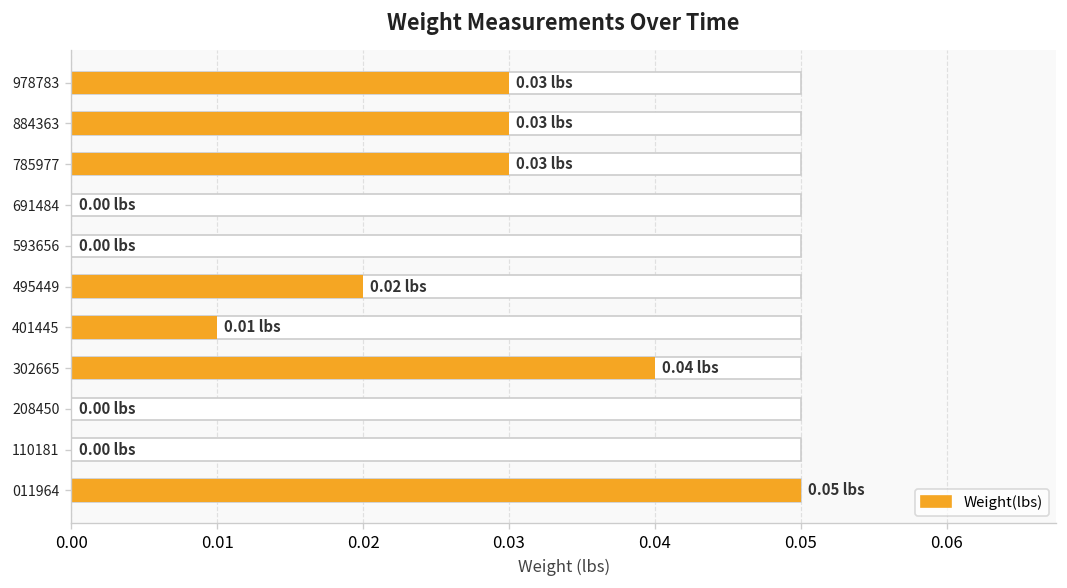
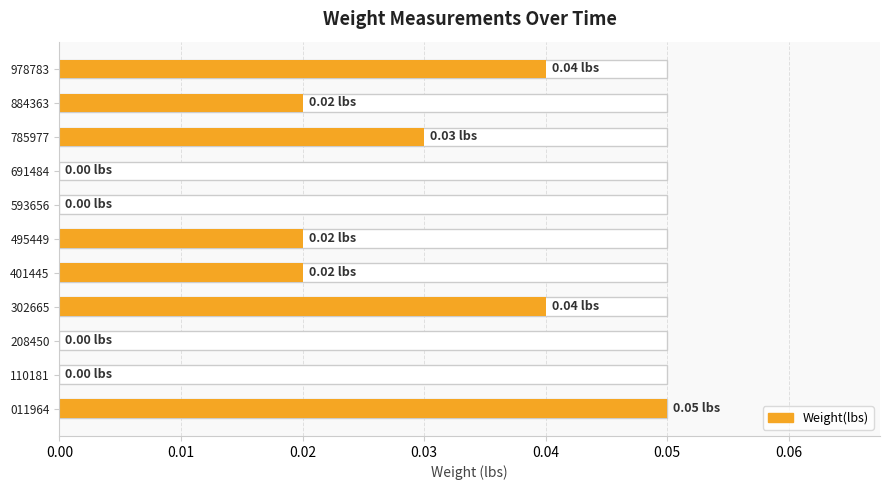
  {
    "Weight(lbs)": {
-     "978783": 0.03,
-     "884363": 0.03,
+     "978783": 0.04,
+     "884363": 0.02,
      "691484": 0.00,
      "593656": 0.00,
-     "401445": 0.01,
+     "401445": 0.02,
      "208450": 0.00,
      "110181": 0.00,
      "011964": 0.05
    }
  }
